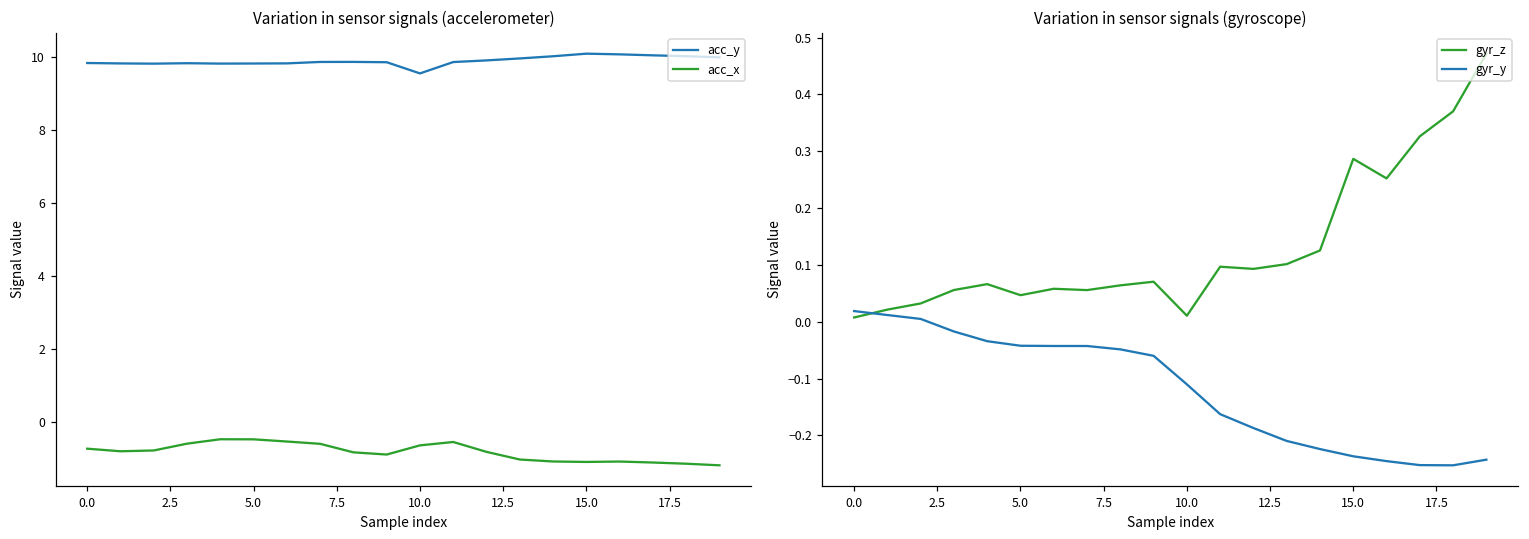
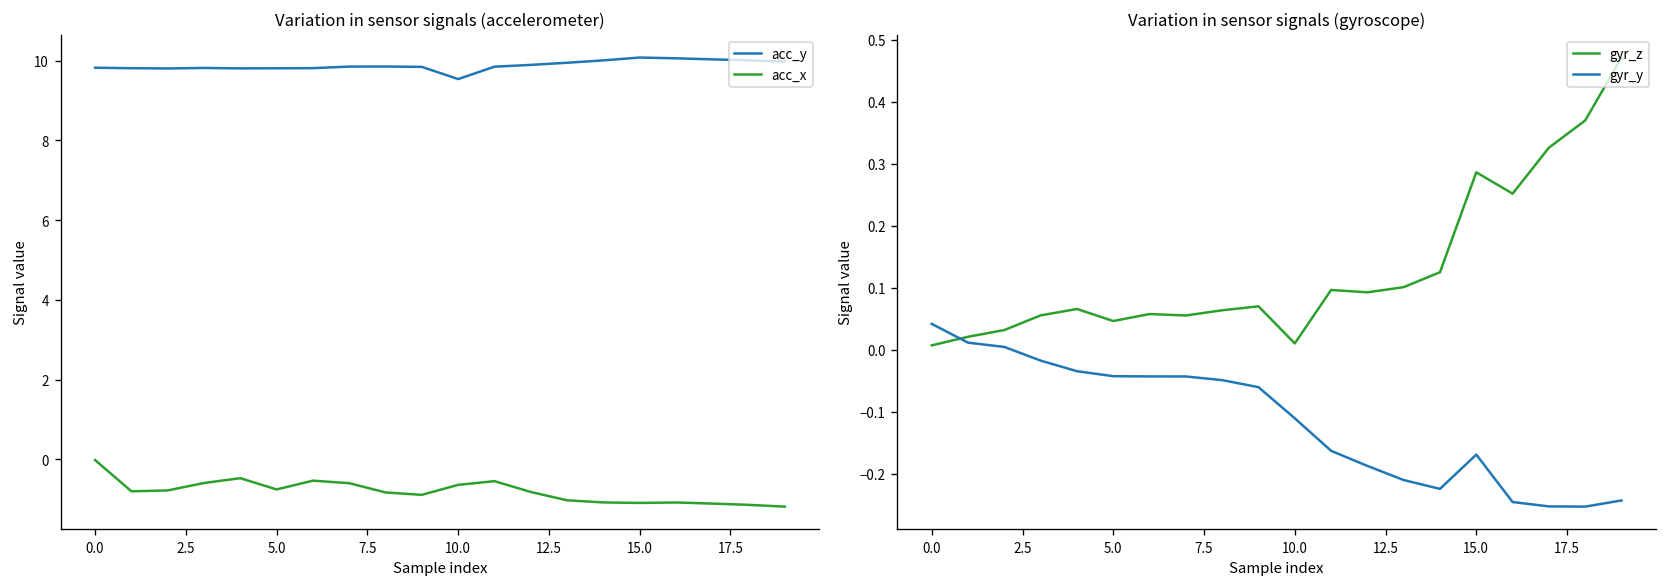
  {
    "Variation in sensor signals (accelerometer)": {
      "acc_y": {
        "0.0": 9.8,
        "5.0": 9.8,
        "10.0": 9.5,
        "15.0": 10.1
      },
      "acc_x": {
-       "0.0": -0.7,
-       "5.0": -0.5,
+       "0.0": 0.0,
+       "5.0": -0.8,
        "10.0": -0.6,
        "15.0": -1.1
      }
    },
    "Variation in sensor signals (gyroscope)": {
      "gyr_z": {
        "0.0": 0.01,
        "5.0": 0.05,
        "10.0": 0.01,
        "15.0": 0.29
      },
      "gyr_y": {
-       "0.0": 0.02,
+       "0.0": 0.04,
        "5.0": -0.04,
        "10.0": -0.11,
-       "15.0": -0.24
+       "15.0": -0.17
      }
    }
  }
